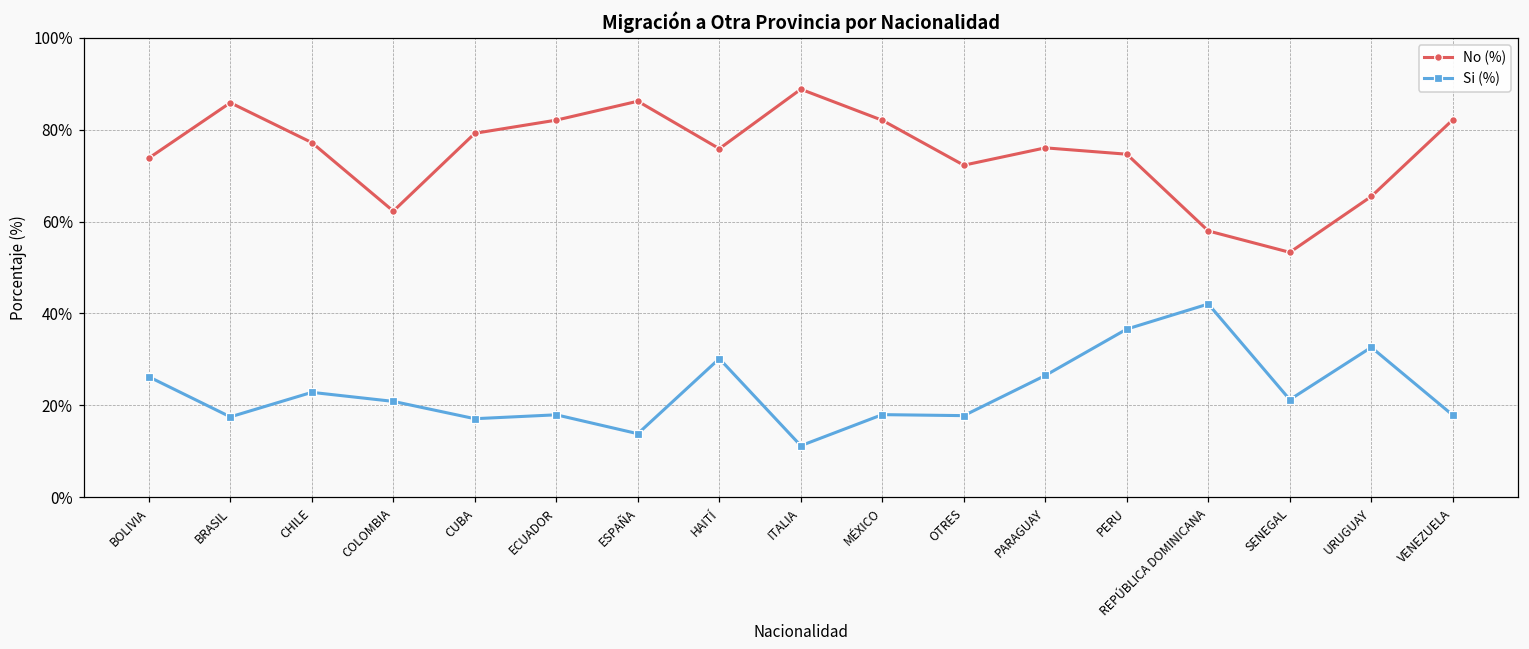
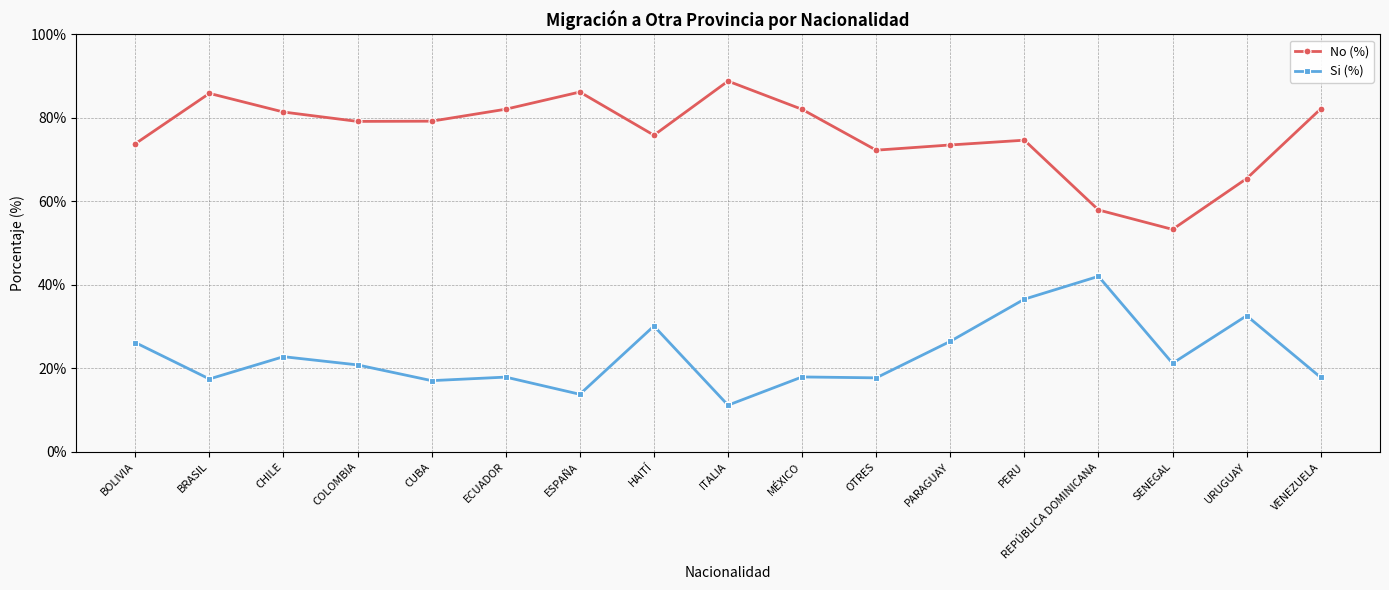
  {
    "No (%)": {
      "BOLIVIA": "74%",
      "BRASIL": "86%",
-     "CHILE": "77%",
-     "COLOMBIA": "62%",
+     "CHILE": "81%",
+     "COLOMBIA": "79%",
      "CUBA": "79%",
      "ECUADOR": "82%",
      "ESPAÑA": "86%",
      "HAITÍ": "76%",
      "ITALIA": "89%",
      "MÉXICO": "82%",
      "OTRES": "72%",
-     "PARAGUAY": "76%",
+     "PARAGUAY": "74%",
      "PERU": "75%",
      "REPÚBLICA DOMINICANA": "58%",
      "SENEGAL": "53%",
      "URUGUAY": "65%",
      "VENEZUELA": "82%"
    },
    "Si (%)": {
      "BOLIVIA": "26%",
      "BRASIL": "17%",
      "CHILE": "23%",
      "COLOMBIA": "21%",
      "CUBA": "17%",
      "ECUADOR": "18%",
      "ESPAÑA": "14%",
      "HAITÍ": "30%",
      "ITALIA": "11%",
      "MÉXICO": "18%",
      "OTRES": "18%",
      "PARAGUAY": "26%",
      "PERU": "37%",
      "REPÚBLICA DOMINICANA": "42%",
      "SENEGAL": "21%",
      "URUGUAY": "33%",
      "VENEZUELA": "18%"
    }
  }
